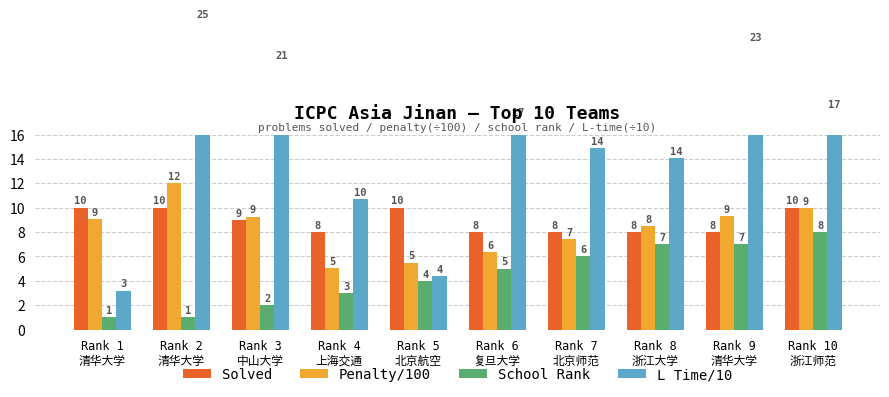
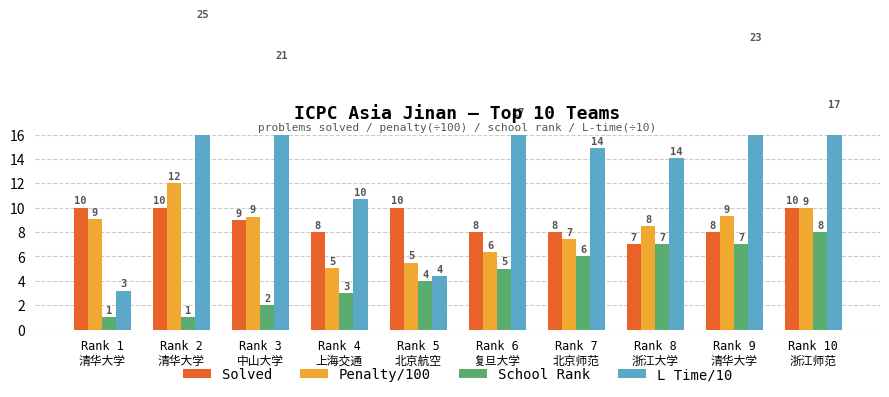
  {
    "Solved": {
      "Rank 1 清华大学": 10,
      "Rank 2 清华大学": 10,
      "Rank 3 中山大学": 9,
      "Rank 4 上海交通": 8,
      "Rank 5 北京航空": 10,
      "Rank 6 复旦大学": 8,
      "Rank 7 北京师范": 8,
-     "Rank 8 浙江大学": 8,
+     "Rank 8 浙江大学": 7,
      "Rank 9 清华大学": 8,
      "Rank 10 浙江师范": 10
    },
    "Penalty/100": {
      "Rank 1 清华大学": 9,
      "Rank 2 清华大学": 12,
      "Rank 3 中山大学": 9,
      "Rank 4 上海交通": 5,
      "Rank 5 北京航空": 5,
      "Rank 6 复旦大学": 6,
      "Rank 7 北京师范": 7,
      "Rank 8 浙江大学": 8,
      "Rank 9 清华大学": 9
    },
    "School Rank": {
      "Rank 1 清华大学": 1,
      "Rank 2 清华大学": 1,
      "Rank 3 中山大学": 2,
      "Rank 4 上海交通": 3,
      "Rank 5 北京航空": 4,
      "Rank 6 复旦大学": 5,
      "Rank 7 北京师范": 6,
      "Rank 8 浙江大学": 7,
      "Rank 9 清华大学": 7,
      "Rank 10 浙江师范": 8
    },
    "L Time/10": {
      "Rank 1 清华大学": 3,
      "Rank 5 北京航空": 4,
      "Rank 8 浙江大学": 14
    }
  }
